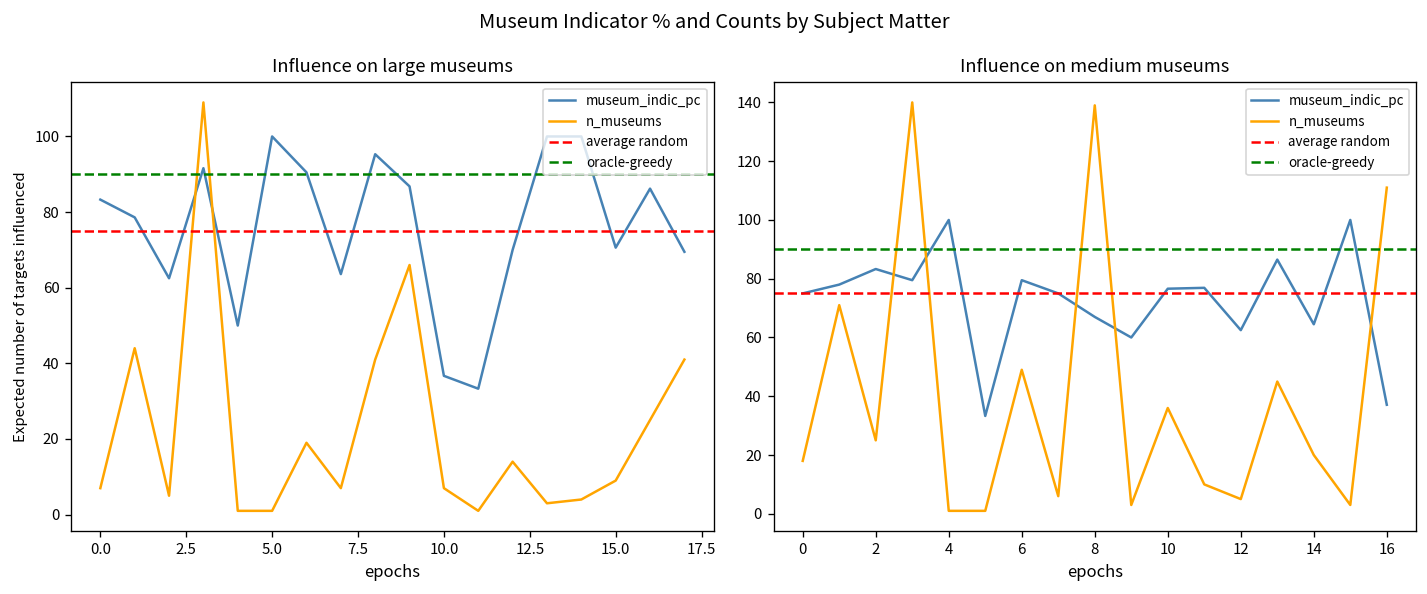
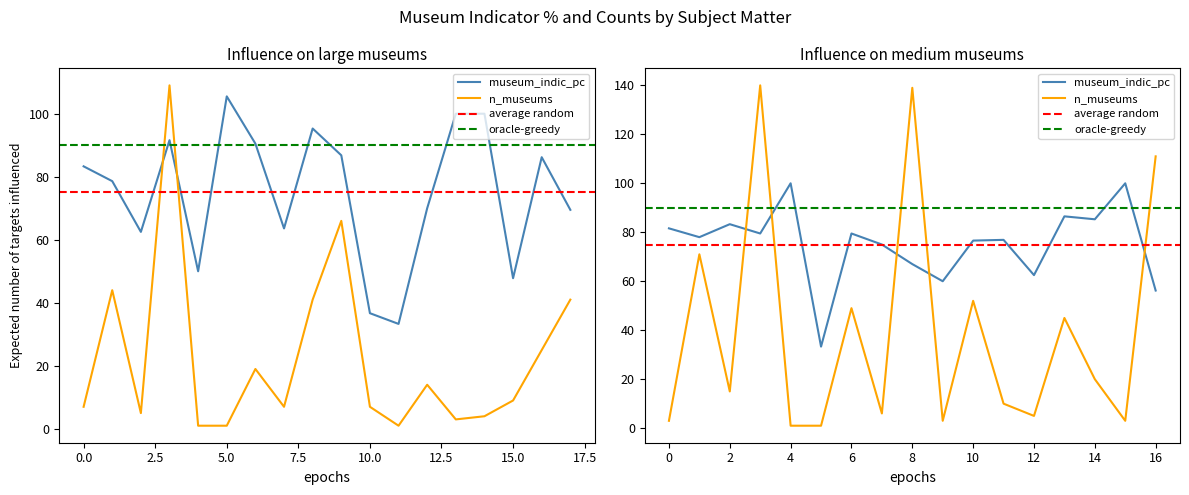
  {
    "Influence on large museums": {
      "museum_indic_pc": {
        "0.0": 83,
-       "5.0": 100,
+       "5.0": 106,
        "10.0": 37,
-       "15.0": 71
+       "15.0": 48
      },
      "n_museums": {
        "0.0": 7,
        "5.0": 1,
        "10.0": 7,
        "15.0": 9
      }
    },
    "Influence on medium museums": {
      "museum_indic_pc": {
-       "0": 75,
+       "0": 82,
        "2": 83,
        "4": 100,
        "6": 80,
        "8": 67,
        "10": 77,
        "12": 63,
-       "14": 65,
-       "16": 37
+       "14": 85,
+       "16": 56
      },
      "n_museums": {
-       "0": 18,
-       "2": 25,
+       "0": 3,
+       "2": 15,
        "4": 1,
        "6": 49,
        "8": 139,
-       "10": 36,
+       "10": 52,
        "12": 5,
        "14": 20,
        "16": 111
      }
    }
  }
